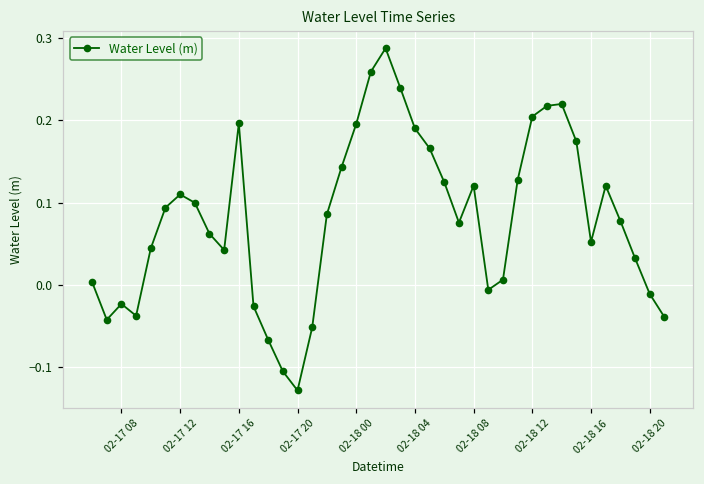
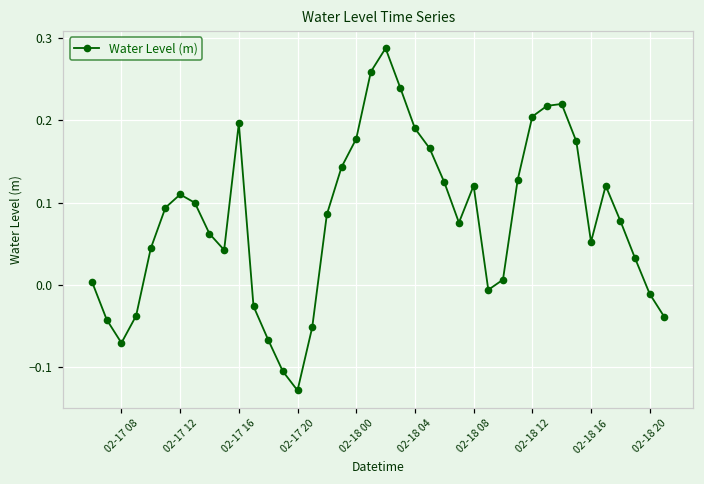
  {
-   "02-17 08": -0.02,
+   "02-17 08": -0.07,
    "02-17 12": 0.11,
    "02-17 16": 0.20,
    "02-17 20": -0.13,
-   "02-18 00": 0.20,
+   "02-18 00": 0.18,
    "02-18 04": 0.19,
    "02-18 08": 0.12,
    "02-18 12": 0.20,
    "02-18 16": 0.05,
    "02-18 20": -0.01
  }
